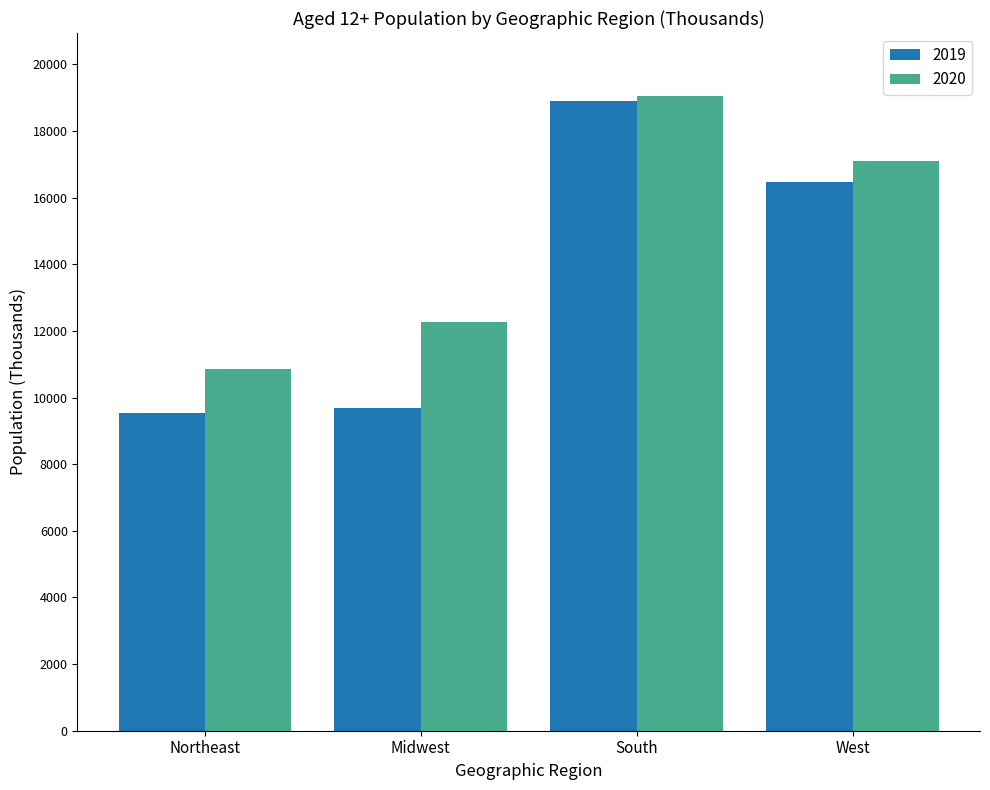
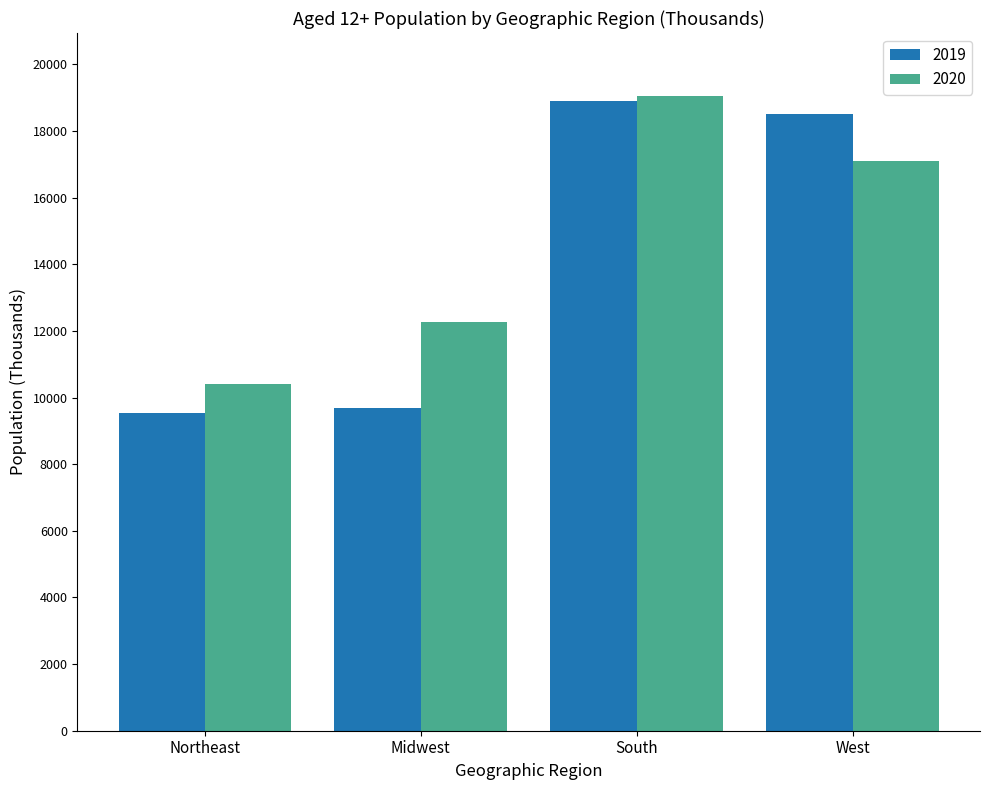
  {
    "2019": {
      "Northeast": 9500,
      "Midwest": 9700,
      "South": 18900,
-     "West": 16500
+     "West": 18500
    },
    "2020": {
-     "Northeast": 10900,
+     "Northeast": 10400,
      "Midwest": 12300,
      "South": 19000,
      "West": 17100
    }
  }
